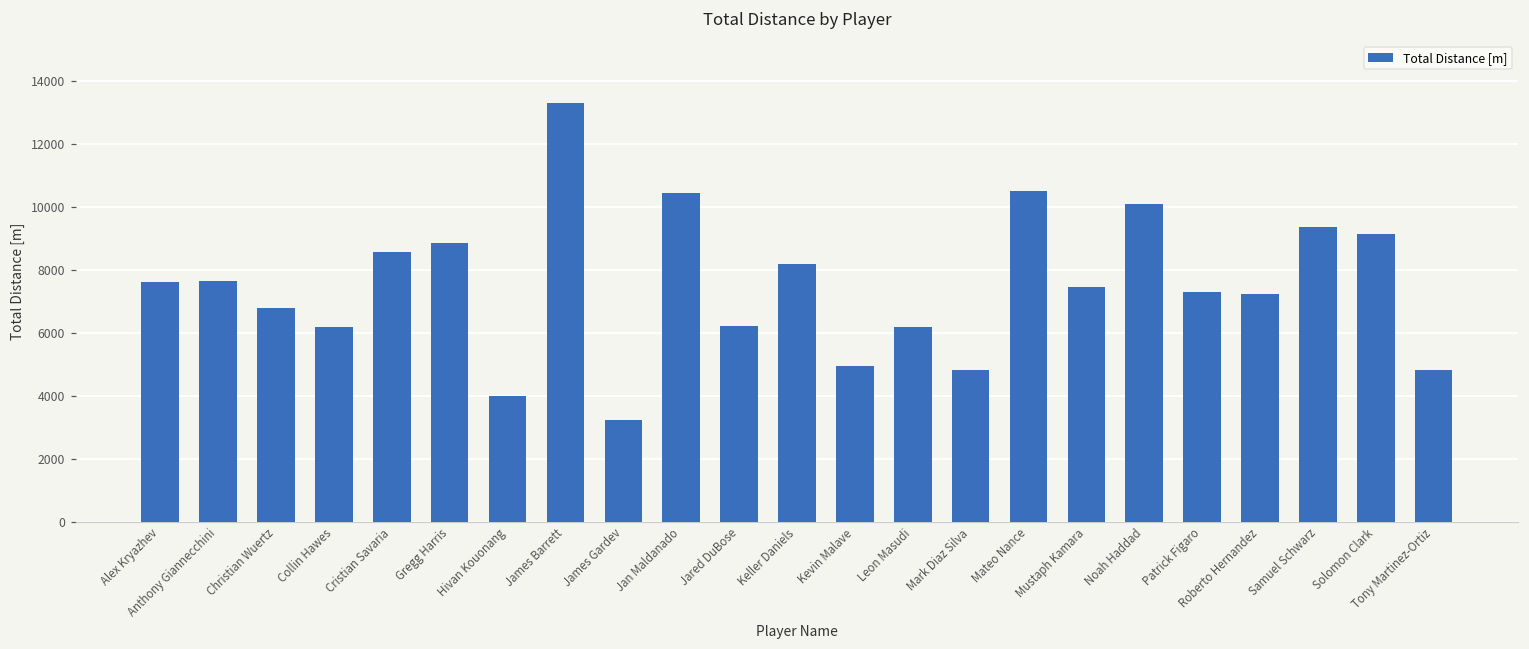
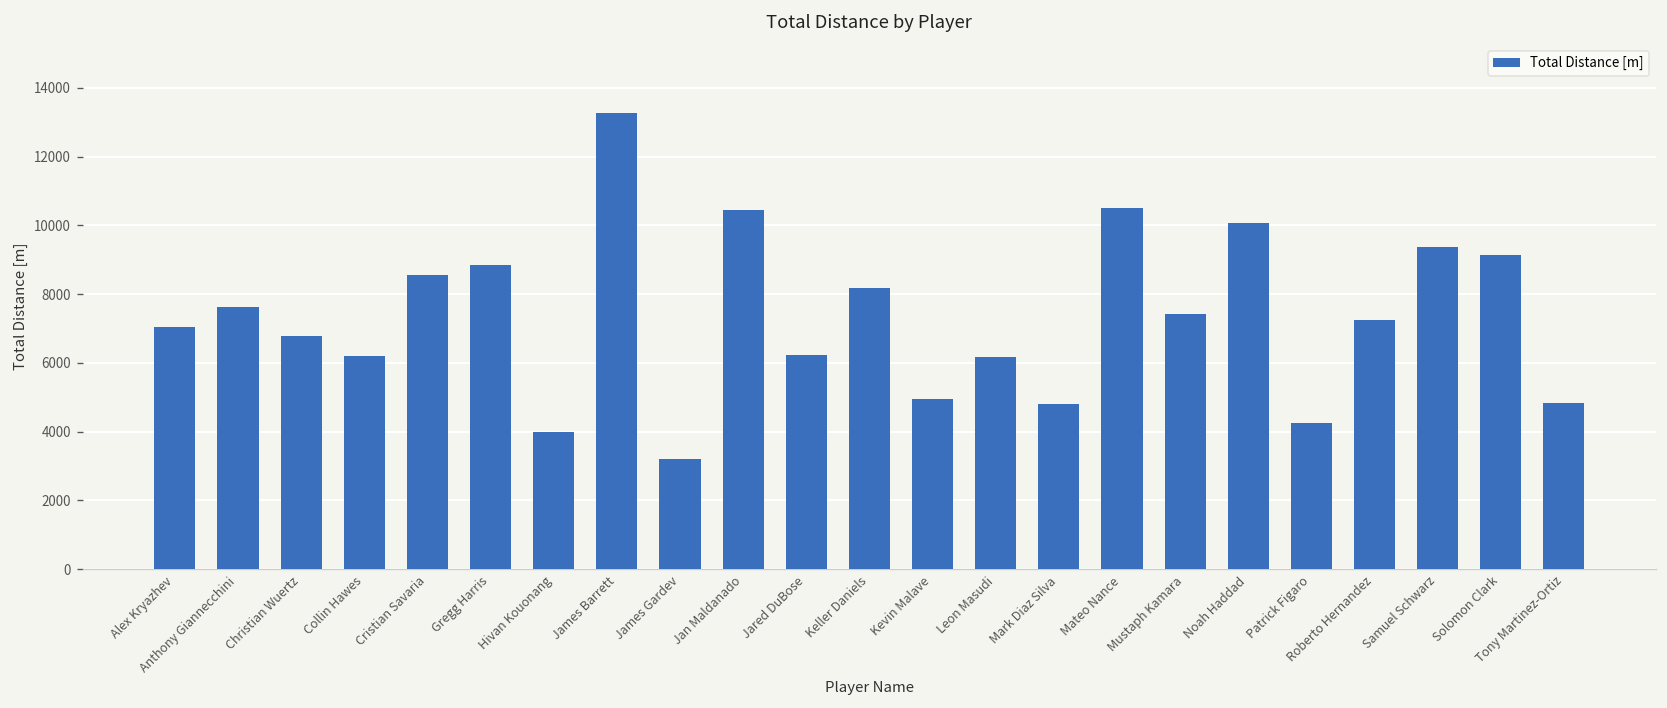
  {
-   "Alex Kryazhev": 7600,
+   "Alex Kryazhev": 7000,
    "Anthony Giannecchini": 7600,
    "Christian Wuertz": 6800,
    "Collin Hawes": 6200,
    "Cristian Savaria": 8600,
    "Gregg Harris": 8800,
    "Hivan Kouonang": 4000,
    "James Barrett": 13300,
    "James Gardev": 3200,
    "Jan Maldanado": 10400,
    "Jared DuBose": 6200,
    "Keller Daniels": 8200,
    "Kevin Malave": 4900,
    "Leon Masudi": 6200,
    "Mark Diaz Silva": 4800,
    "Mateo Nance": 10500,
    "Mustaph Kamara": 7400,
    "Noah Haddad": 10100,
-   "Patrick Figaro": 7300,
+   "Patrick Figaro": 4200,
    "Roberto Hernandez": 7200,
    "Samuel Schwarz": 9400,
    "Solomon Clark": 9100,
    "Tony Martinez-Ortiz": 4800
  }
